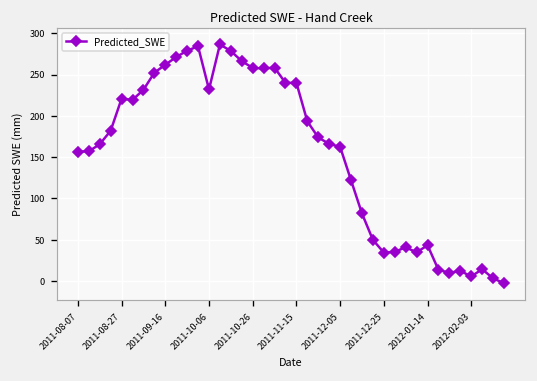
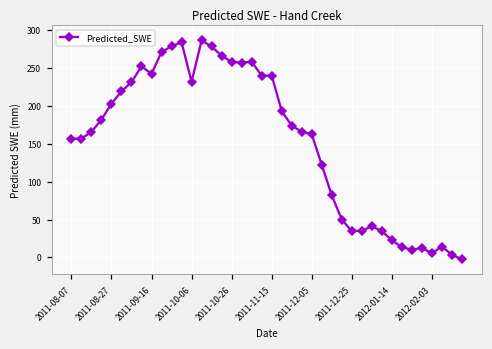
  {
    "2011-08-07": 160,
-   "2011-08-27": 220,
-   "2011-09-16": 260,
+   "2011-08-27": 200,
+   "2011-09-16": 240,
    "2011-10-06": 230,
    "2011-10-26": 260,
    "2011-11-15": 240,
    "2011-12-05": 160,
    "2011-12-25": 30,
-   "2012-01-14": 40,
+   "2012-01-14": 20,
    "2012-02-03": 10
  }
